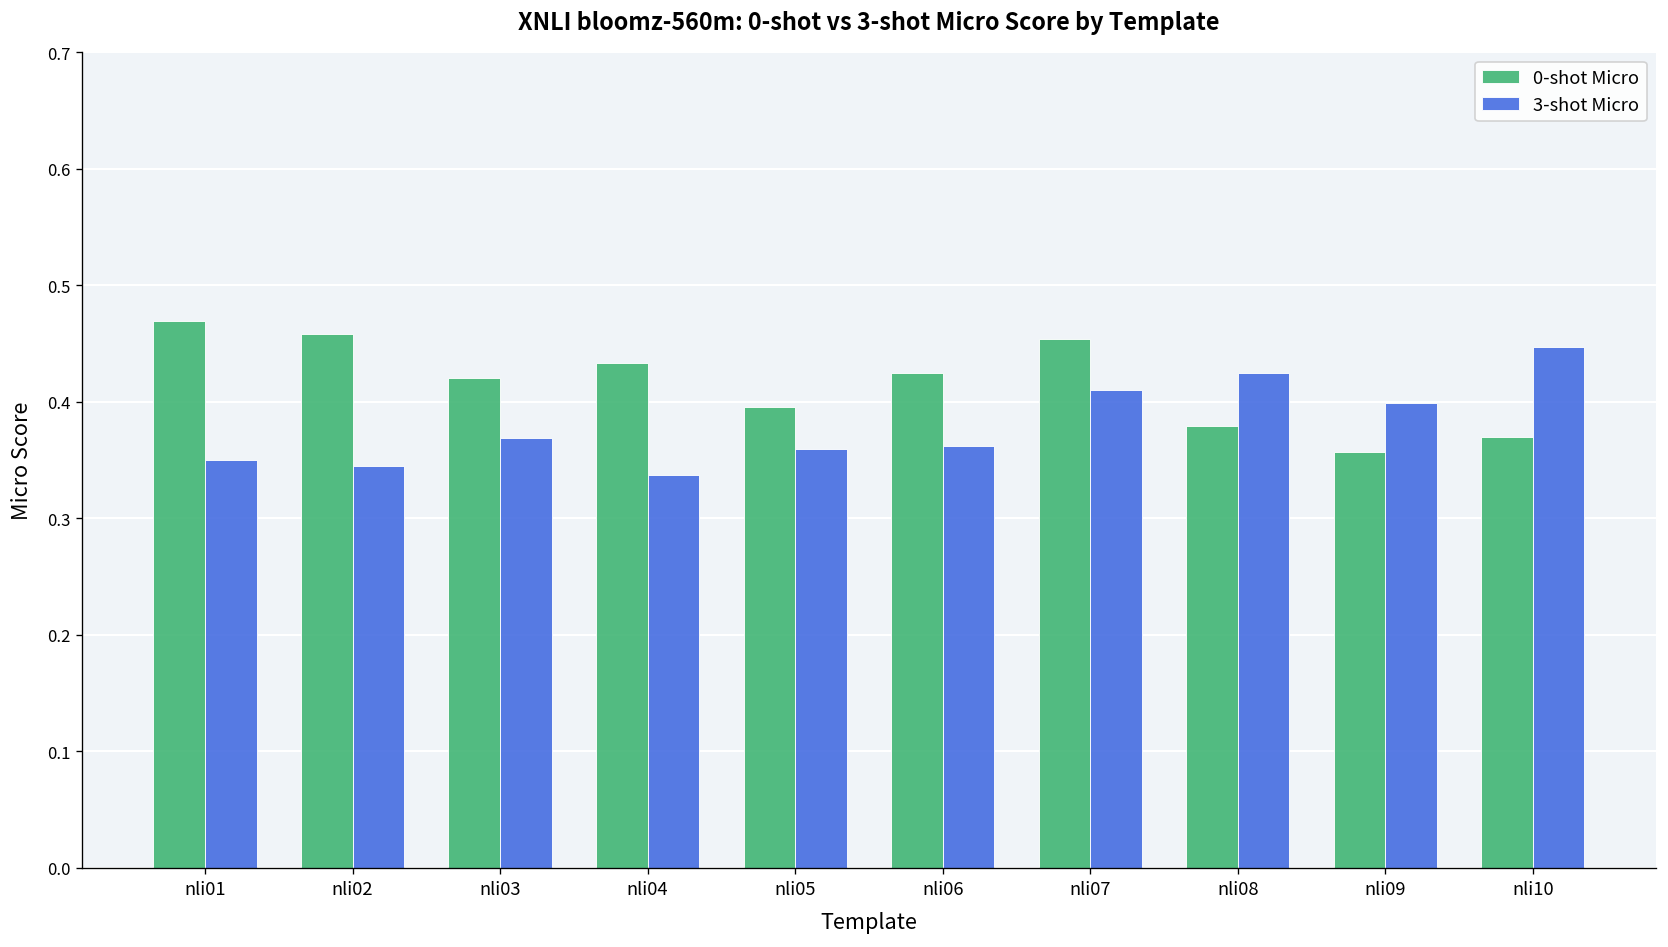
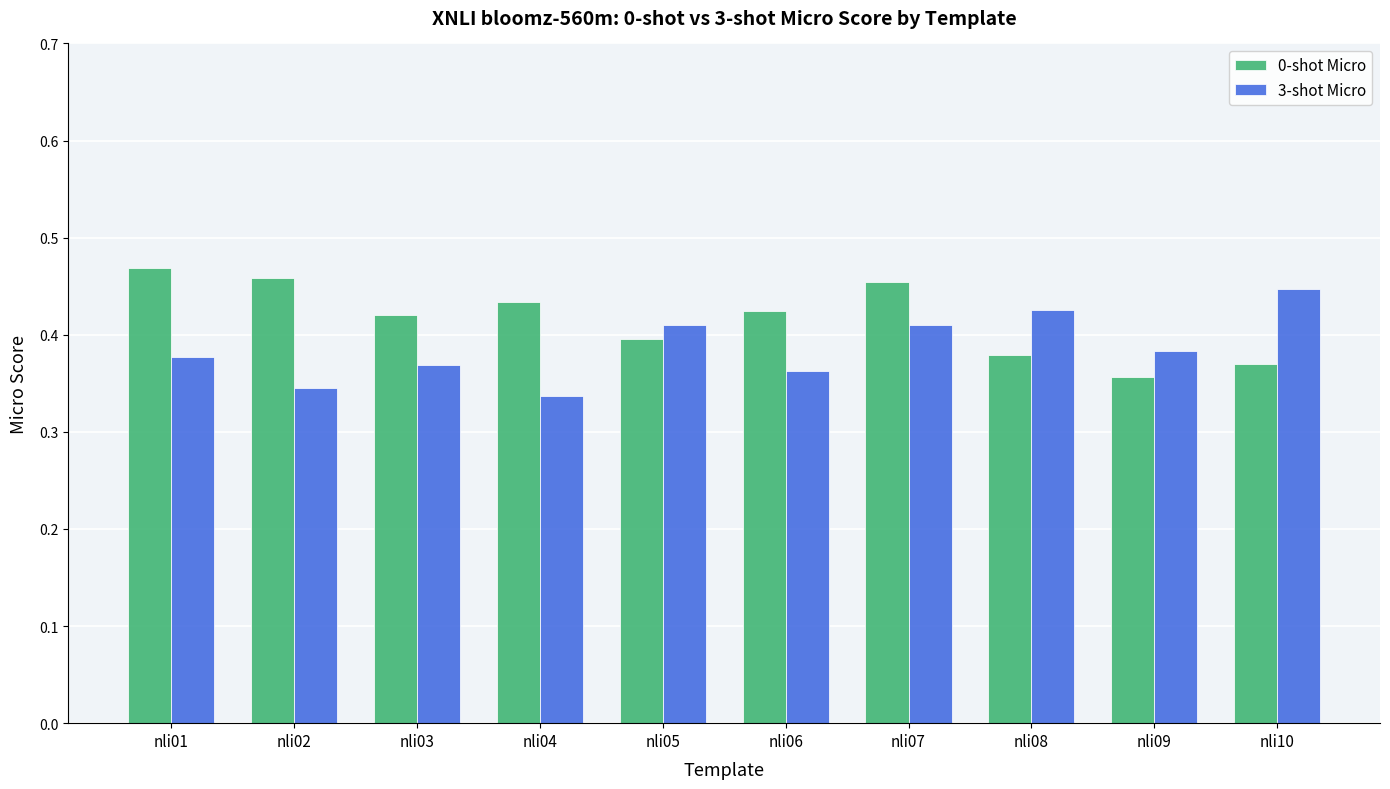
  {
    "0-shot Micro": {
      "nli01": 0.47,
      "nli02": 0.46,
      "nli03": 0.42,
      "nli04": 0.43,
      "nli05": 0.40,
      "nli06": 0.42,
      "nli07": 0.45,
      "nli08": 0.38,
      "nli09": 0.36,
      "nli10": 0.37
    },
    "3-shot Micro": {
-     "nli01": 0.35,
+     "nli01": 0.38,
      "nli02": 0.35,
      "nli03": 0.37,
      "nli04": 0.34,
-     "nli05": 0.36,
+     "nli05": 0.41,
      "nli06": 0.36,
      "nli07": 0.41,
      "nli08": 0.43,
-     "nli09": 0.40,
+     "nli09": 0.38,
      "nli10": 0.45
    }
  }
